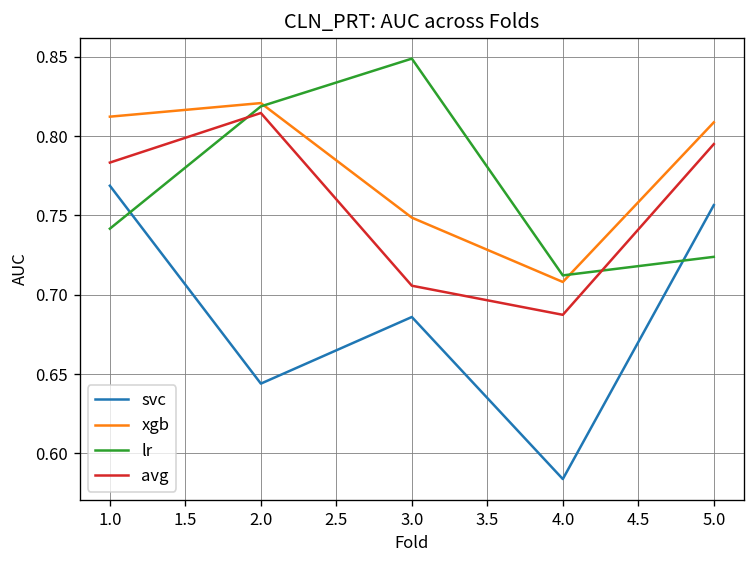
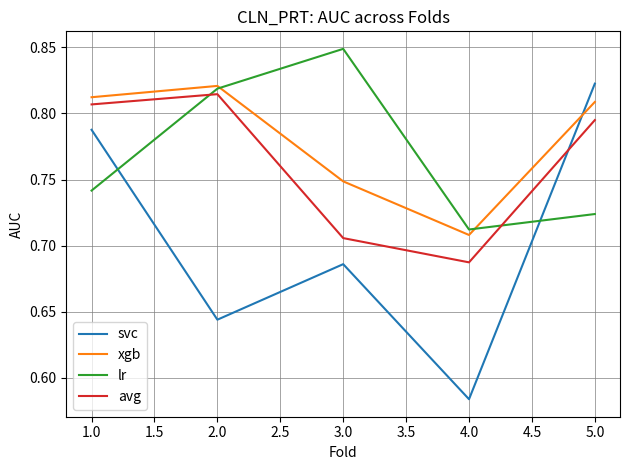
  {
    "svc": {
-     "1.0": 0.769,
+     "1.0": 0.788,
      "2.0": 0.644,
      "3.0": 0.686,
      "4.0": 0.584,
-     "5.0": 0.757
+     "5.0": 0.823
    },
    "xgb": {
      "1.0": 0.812,
      "2.0": 0.821,
      "3.0": 0.749,
      "4.0": 0.708,
      "5.0": 0.809
    },
    "lr": {
      "1.0": 0.742,
      "2.0": 0.819,
      "3.0": 0.849,
      "4.0": 0.712,
      "5.0": 0.724
    },
    "avg": {
-     "1.0": 0.783,
+     "1.0": 0.807,
      "2.0": 0.815,
      "3.0": 0.706,
      "4.0": 0.687,
      "5.0": 0.795
    }
  }
